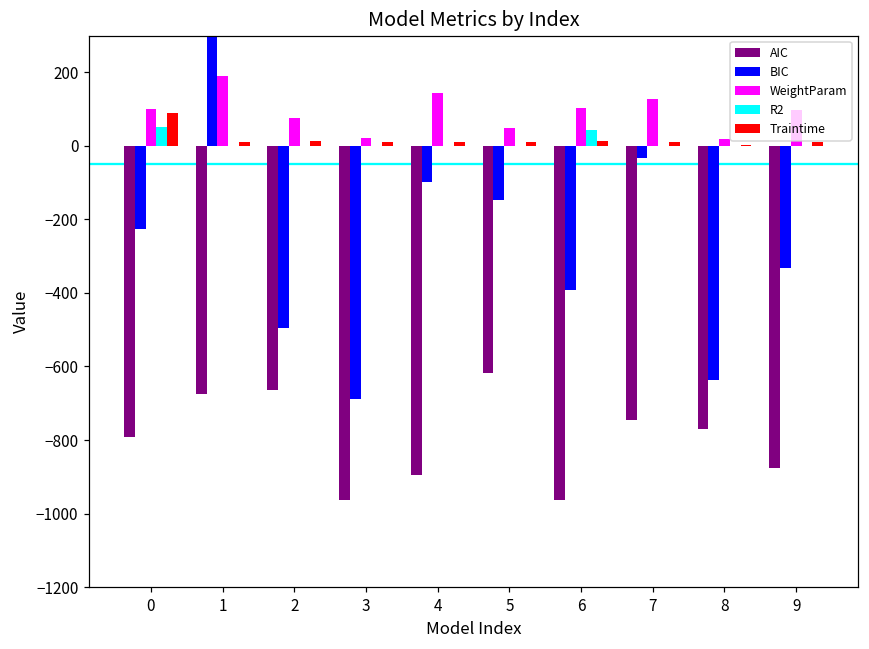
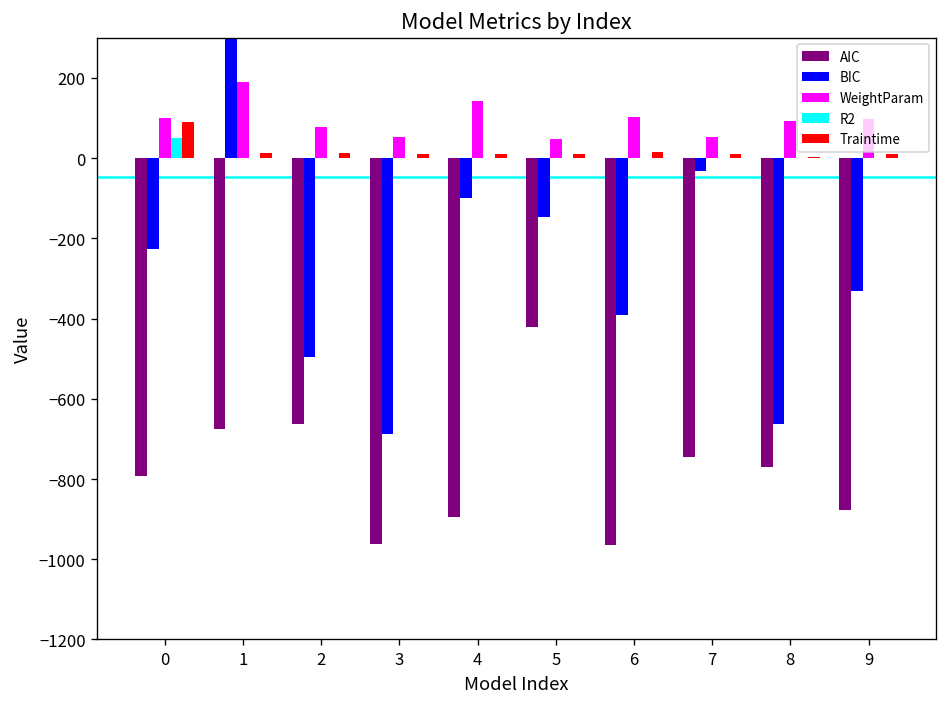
  {
    "AIC": {
      "0": -790,
      "1": -680,
      "2": -660,
      "3": -960,
      "4": -900,
-     "5": -620,
+     "5": -420,
      "6": -960,
      "7": -740,
      "8": -770,
      "9": -880
    },
    "BIC": {
      "0": -230,
      "2": -500,
      "3": -690,
      "4": -100,
      "5": -150,
      "6": -390,
      "7": -30,
-     "8": -640,
+     "8": -660,
      "9": -330
    },
    "WeightParam": {
      "0": 100,
      "1": 190,
      "2": 80,
-     "3": 20,
+     "3": 50,
      "4": 140,
      "5": 50,
      "6": 100,
-     "7": 130,
-     "8": 20
+     "7": 50,
+     "8": 90
    },
    "R2": {
      "0": 50,
-     "6": 40
+     "6": 0
    },
    "Traintime": {
      "0": 90,
      "1": 10,
      "2": 10,
      "3": 10,
      "4": 10,
      "5": 10,
      "6": 10,
      "7": 10,
      "9": 10
    }
  }
